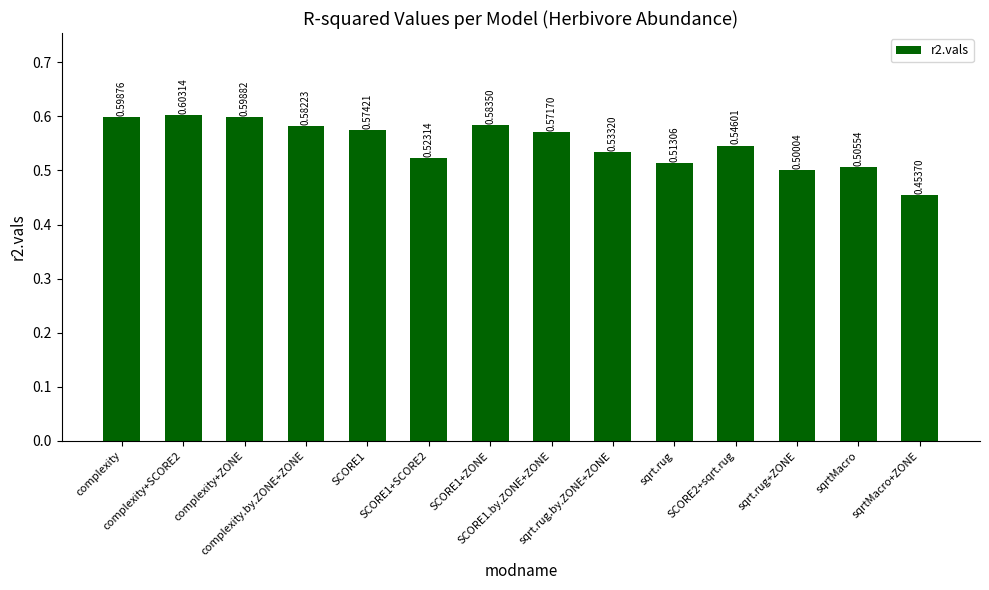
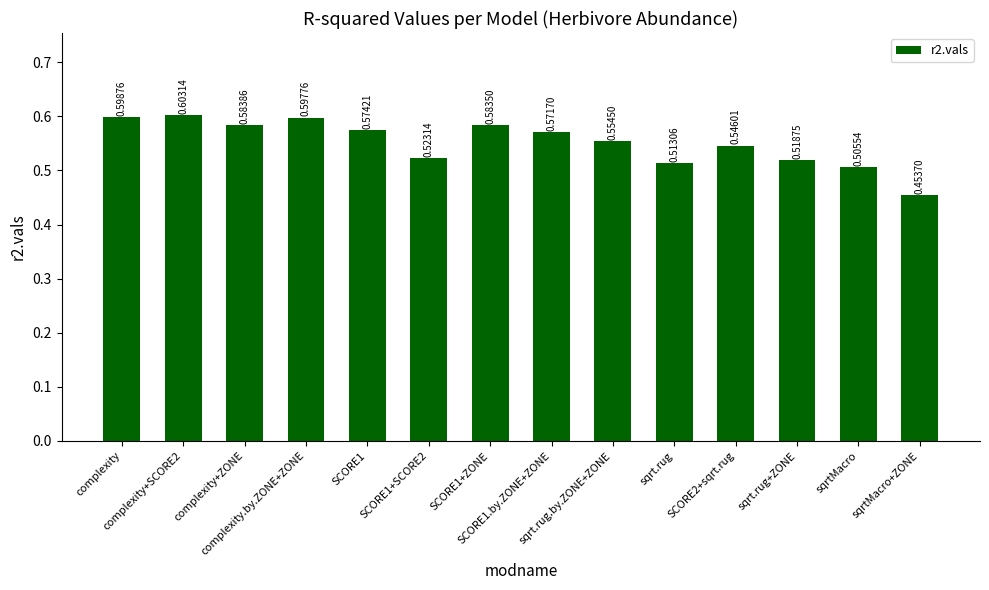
  {
    "complexity": 0.59876,
    "complexity+SCORE2": 0.60314,
-   "complexity+ZONE": 0.59882,
-   "complexity.by.ZONE+ZONE": 0.58223,
+   "complexity+ZONE": 0.58386,
+   "complexity.by.ZONE+ZONE": 0.59776,
    "SCORE1": 0.57421,
    "SCORE1+SCORE2": 0.52314,
    "SCORE1+ZONE": 0.58350,
    "SCORE1.by.ZONE+ZONE": 0.57170,
-   "sqrt.rug.by.ZONE+ZONE": 0.53320,
+   "sqrt.rug.by.ZONE+ZONE": 0.55450,
    "sqrt.rug": 0.51306,
    "SCORE2+sqrt.rug": 0.54601,
-   "sqrt.rug+ZONE": 0.50004,
+   "sqrt.rug+ZONE": 0.51875,
    "sqrtMacro": 0.50554,
    "sqrtMacro+ZONE": 0.45370
  }
